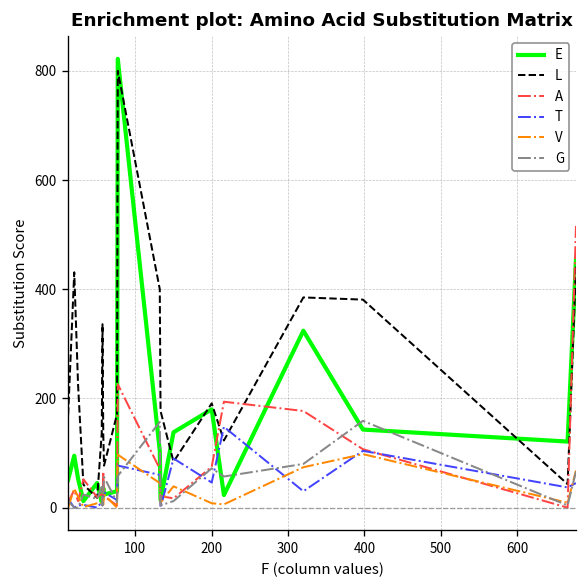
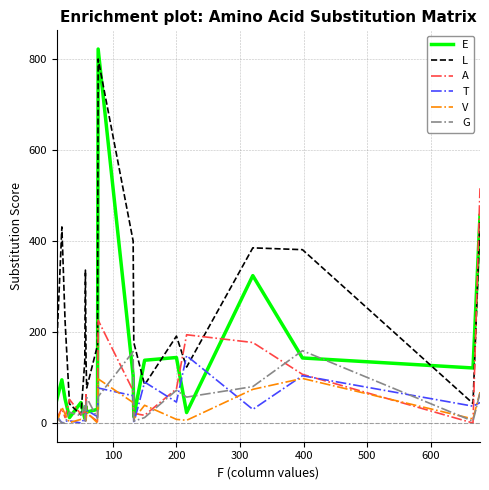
  {
    "E": {
-     "200": 180
+     "200": 140
    },
    "L": {
      "200": 190
    },
    "T": {
      "200": 50
    },
    "V": {
      "200": 10
    }
  }
